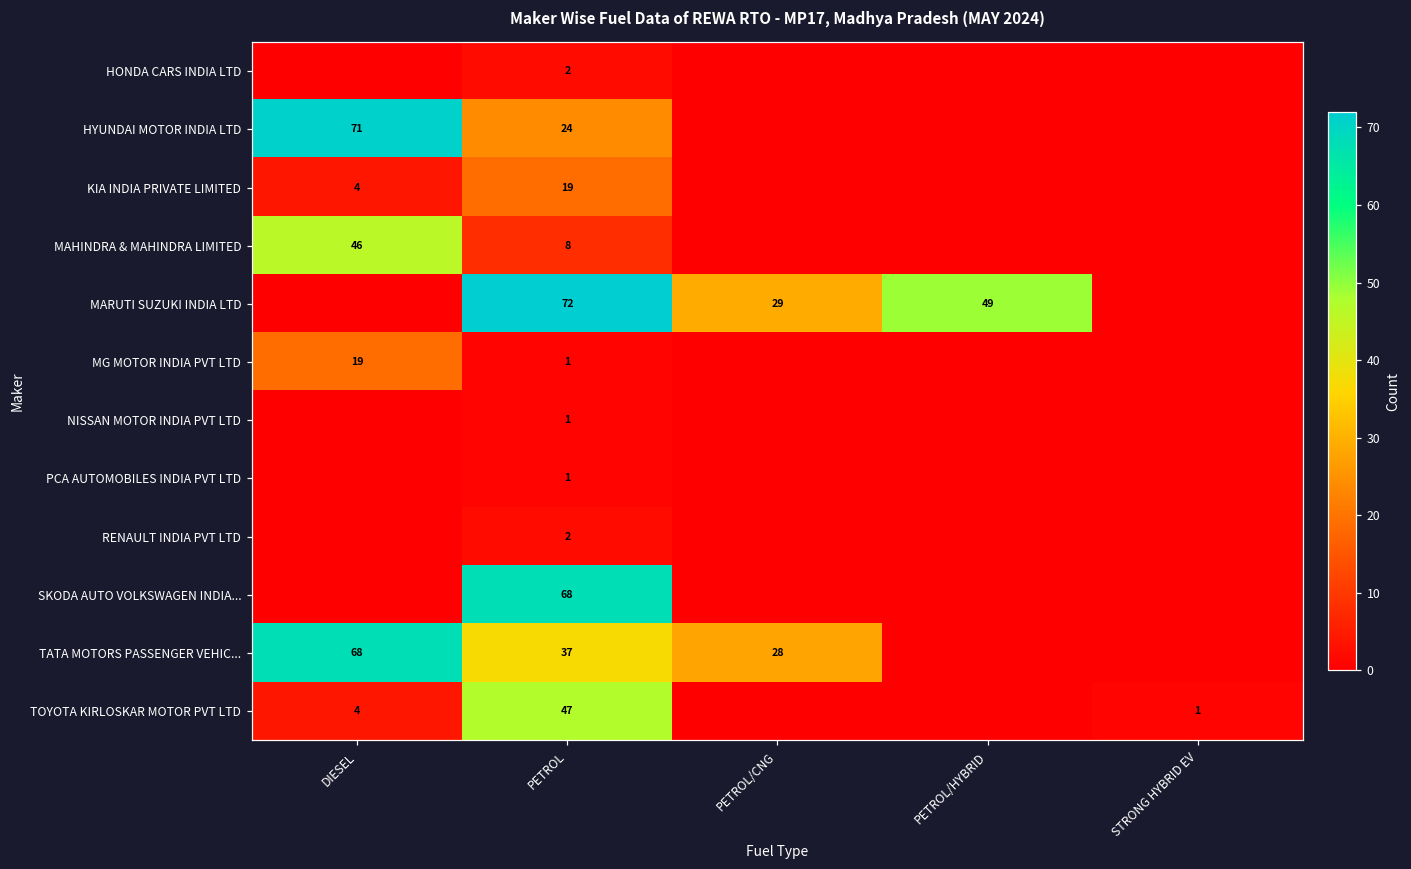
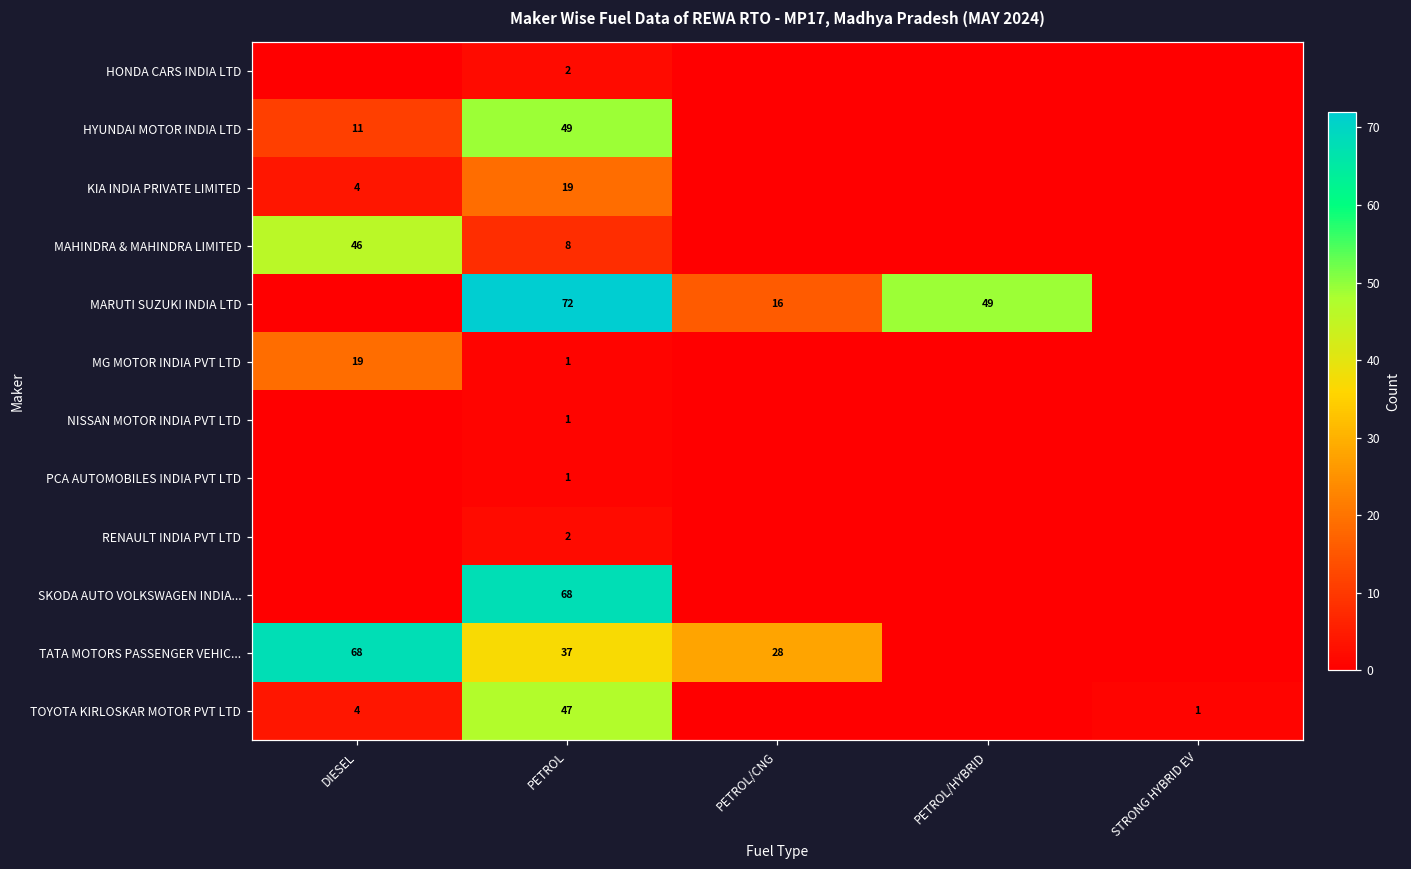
  {
    "HONDA CARS INDIA LTD": {
      "PETROL": 2
    },
    "HYUNDAI MOTOR INDIA LTD": {
-     "DIESEL": 71,
-     "PETROL": 24
+     "DIESEL": 11,
+     "PETROL": 49
    },
    "KIA INDIA PRIVATE LIMITED": {
      "DIESEL": 4,
      "PETROL": 19
    },
    "MAHINDRA & MAHINDRA LIMITED": {
      "DIESEL": 46,
      "PETROL": 8
    },
    "MARUTI SUZUKI INDIA LTD": {
      "PETROL": 72,
-     "PETROL/CNG": 29,
+     "PETROL/CNG": 16,
      "PETROL/HYBRID": 49
    },
    "MG MOTOR INDIA PVT LTD": {
      "DIESEL": 19,
      "PETROL": 1
    },
    "NISSAN MOTOR INDIA PVT LTD": {
      "PETROL": 1
    },
    "PCA AUTOMOBILES INDIA PVT LTD": {
      "PETROL": 1
    },
    "RENAULT INDIA PVT LTD": {
      "PETROL": 2
    },
    "SKODA AUTO VOLKSWAGEN INDIA...": {
      "PETROL": 68
    },
    "TATA MOTORS PASSENGER VEHIC...": {
      "DIESEL": 68,
      "PETROL": 37,
      "PETROL/CNG": 28
    },
    "TOYOTA KIRLOSKAR MOTOR PVT LTD": {
      "DIESEL": 4,
      "PETROL": 47,
      "STRONG HYBRID EV": 1
    }
  }
